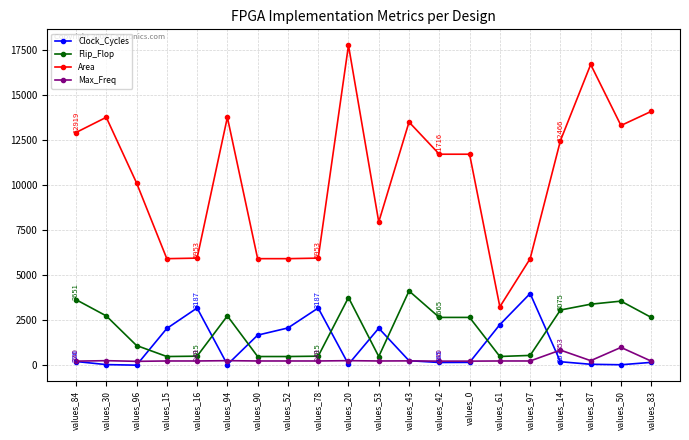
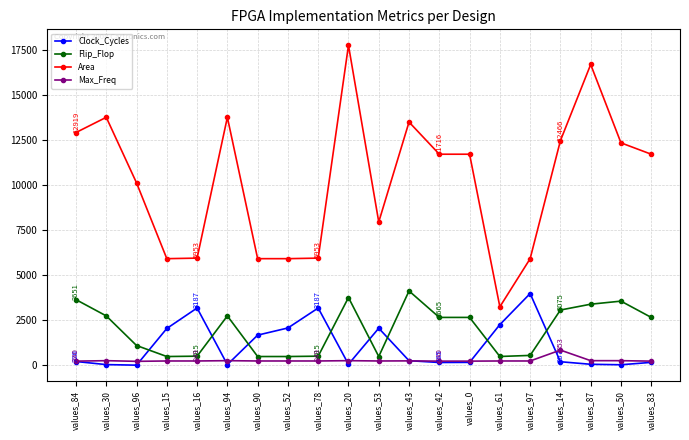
  {
    "Clock_Cycles": {
      "values_16": 3187,
      "values_78": 3187
    },
    "Flip_Flop": {
      "values_84": 3651,
      "values_42": 2665,
      "values_14": 3075
    },
    "Area": {
      "values_30": 13800,
      "values_96": 10100,
      "values_15": 5900,
      "values_94": 13800,
      "values_90": 5900,
      "values_52": 5900,
      "values_20": 17800,
      "values_53": 8000,
      "values_43": 13500,
      "values_61": 3300,
      "values_97": 5900,
      "values_87": 16700,
-     "values_50": 13300,
-     "values_83": 14100
+     "values_50": 12300,
+     "values_83": 11700
    },
    "Max_Freq": {
      "values_30": 300,
      "values_96": 200,
      "values_94": 300,
      "values_90": 200,
      "values_20": 300,
      "values_53": 200,
      "values_61": 200,
      "values_97": 200,
      "values_87": 300,
-     "values_50": 1000
+     "values_50": 300
    }
  }
